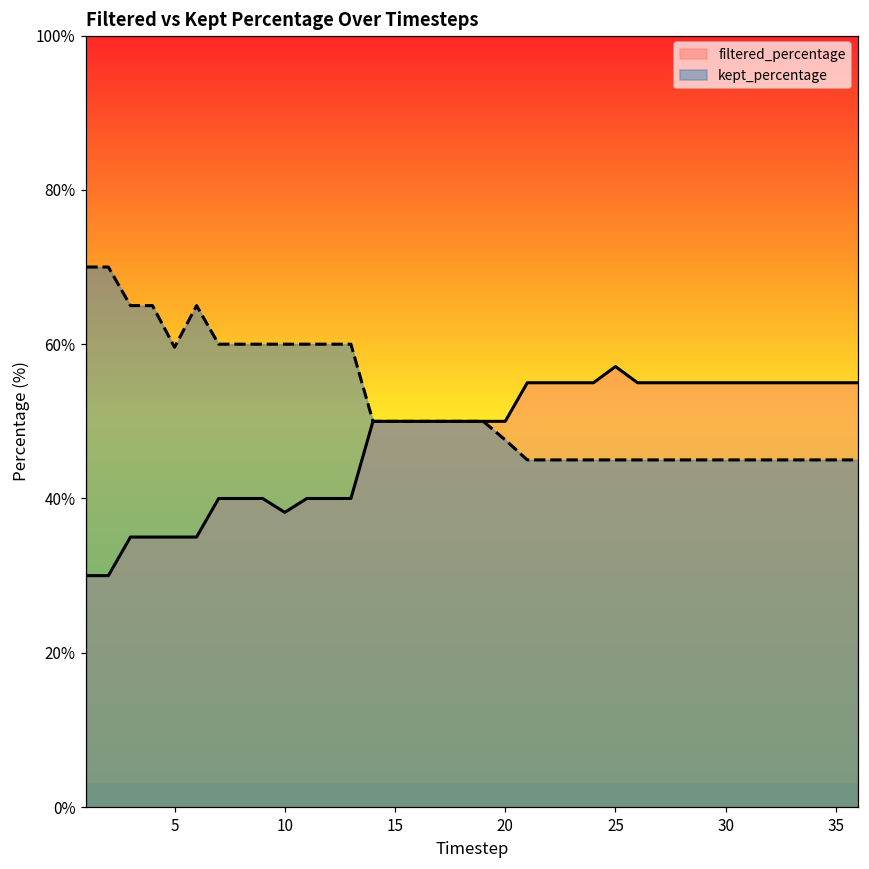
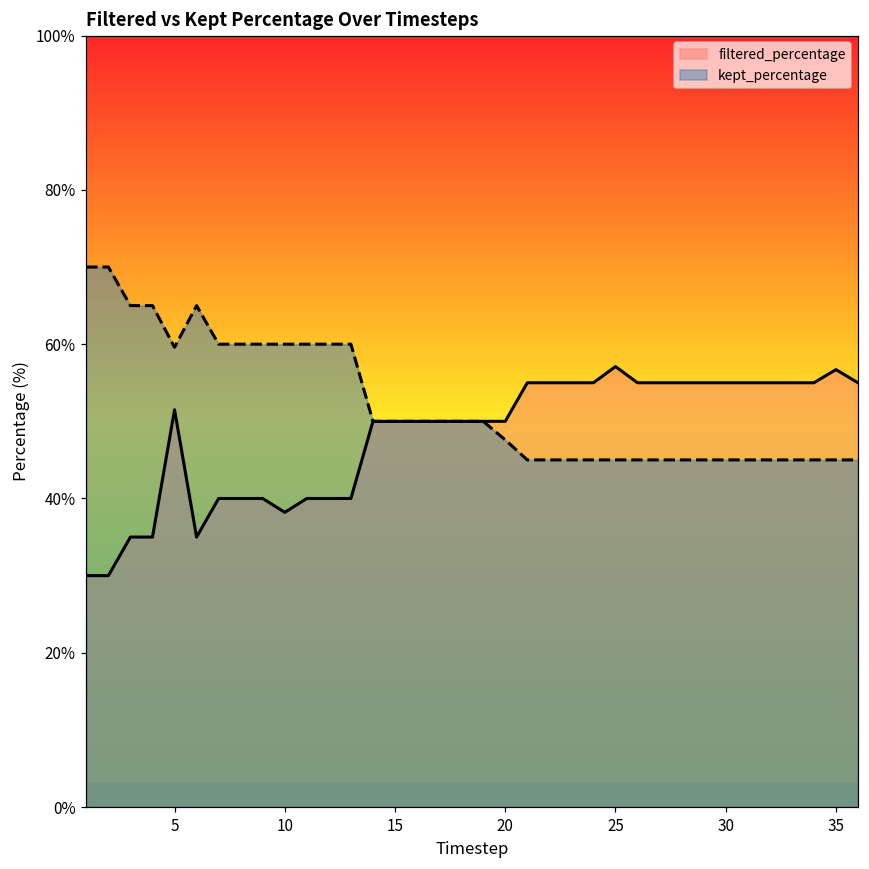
  {
    "filtered_percentage": {
-     "5": "35%",
+     "5": "52%",
      "10": "38%",
      "20": "50%",
      "25": "57%",
      "30": "55%",
-     "35": "55%"
+     "35": "57%"
    },
    "kept_percentage": {
      "5": "60%",
      "10": "60%",
      "20": "48%",
      "25": "45%",
      "30": "45%",
      "35": "45%"
    }
  }
